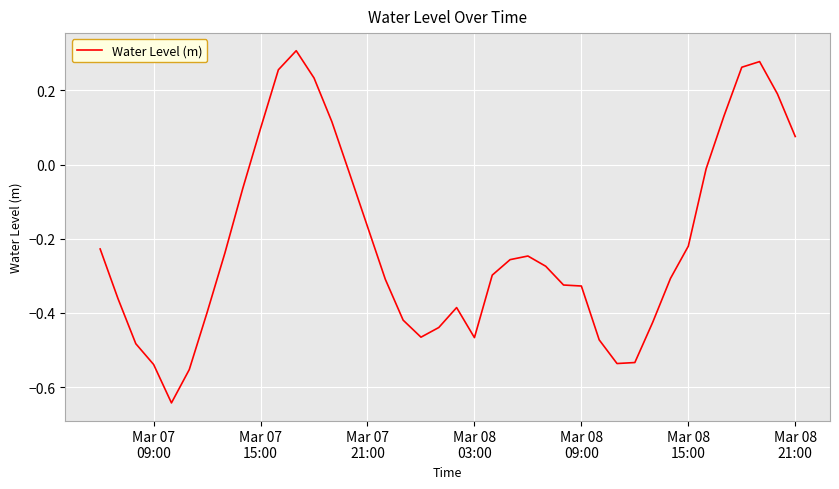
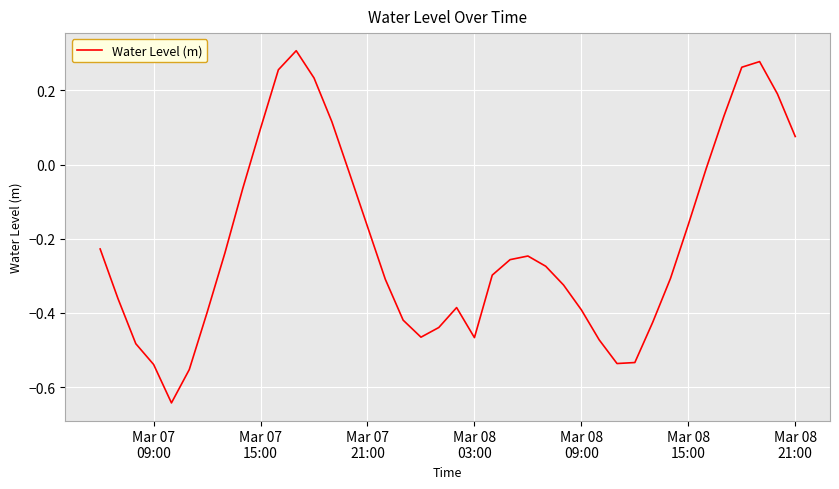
  {
    "Mar 07 09:00": -0.54,
    "Mar 07 15:00": 0.10,
    "Mar 07 21:00": -0.17,
    "Mar 08 03:00": -0.47,
-   "Mar 08 09:00": -0.33,
-   "Mar 08 15:00": -0.22,
+   "Mar 08 09:00": -0.39,
+   "Mar 08 15:00": -0.16,
    "Mar 08 21:00": 0.08
  }
